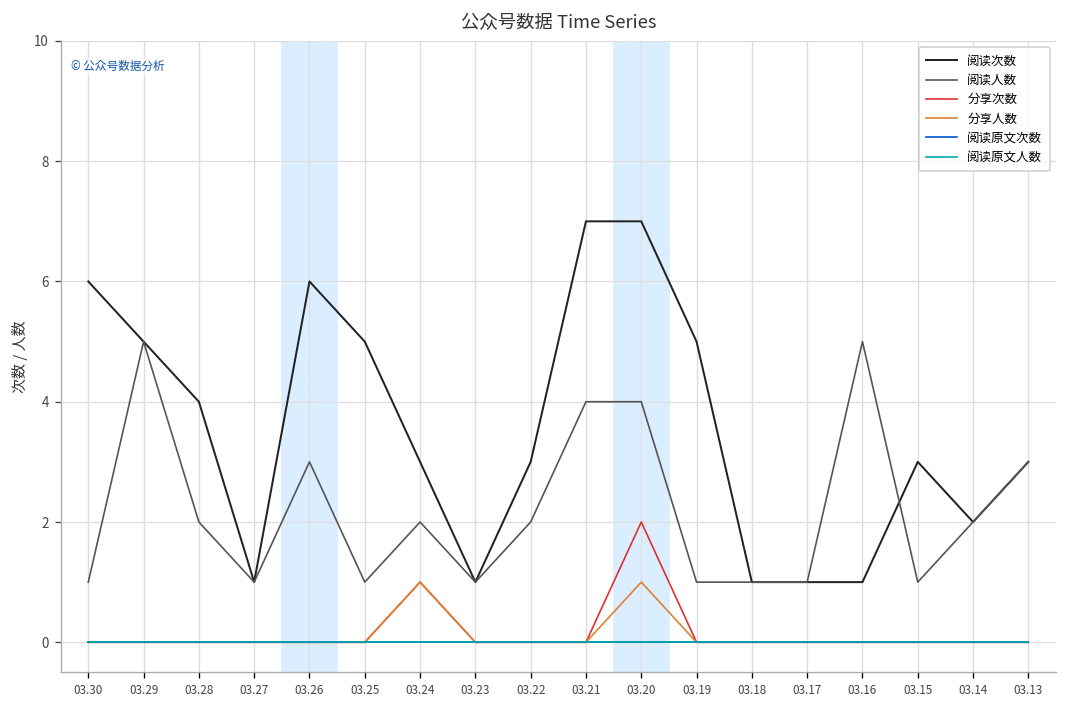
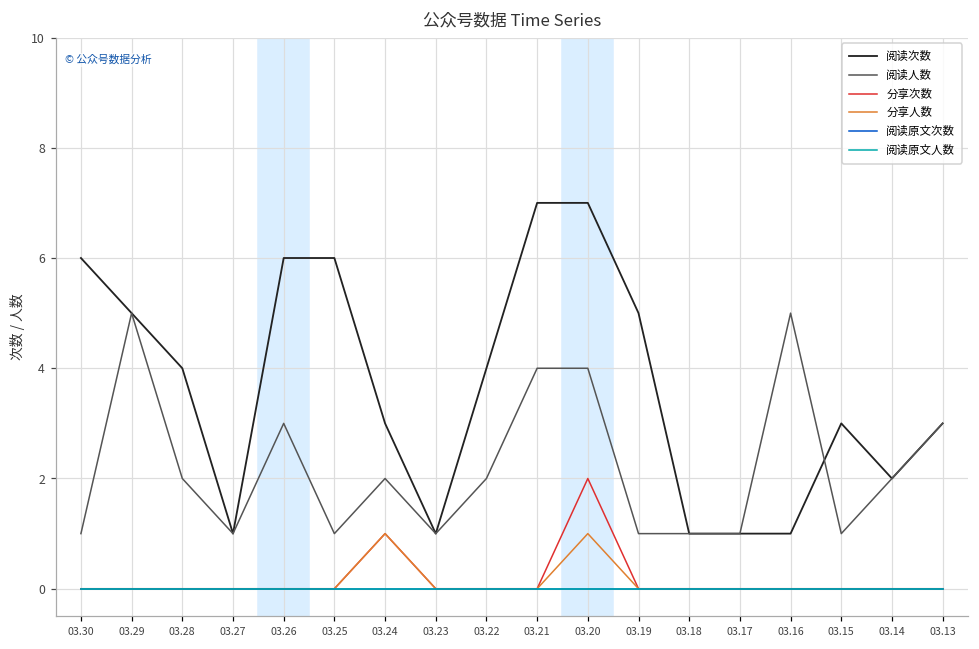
  {
    "阅读次数": {
      "03.30": 6,
      "03.28": 4,
      "03.26": 6,
-     "03.25": 5,
+     "03.25": 6,
      "03.24": 3,
-     "03.22": 3,
+     "03.22": 4,
      "03.21": 7,
      "03.20": 7,
      "03.19": 5,
      "03.16": 1,
      "03.15": 3
    },
    "阅读人数": {
      "03.30": 1,
      "03.28": 2,
      "03.26": 3,
      "03.25": 1,
      "03.24": 2,
      "03.22": 2,
      "03.21": 4,
      "03.20": 4,
      "03.19": 1,
      "03.16": 5,
      "03.15": 1
    },
    "分享次数": {
      "03.20": 2
    },
    "分享人数": {
      "03.20": 1
    },
    "阅读原文人数": {
      "03.24": 0,
      "03.20": 0
    }
  }
